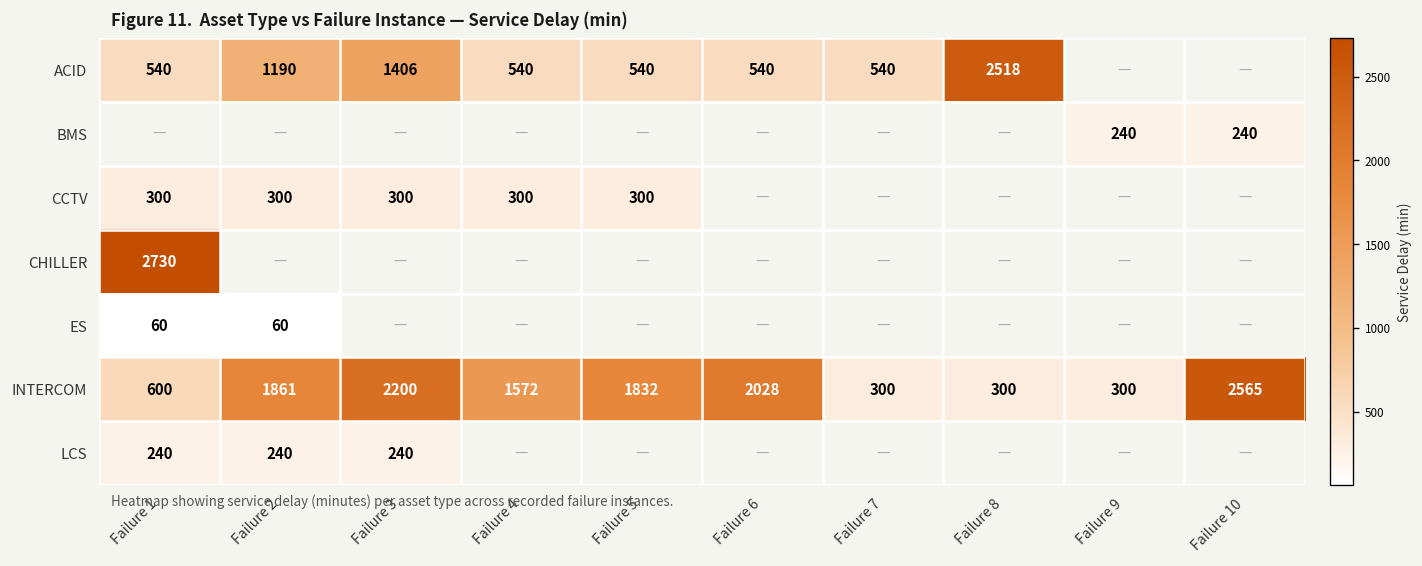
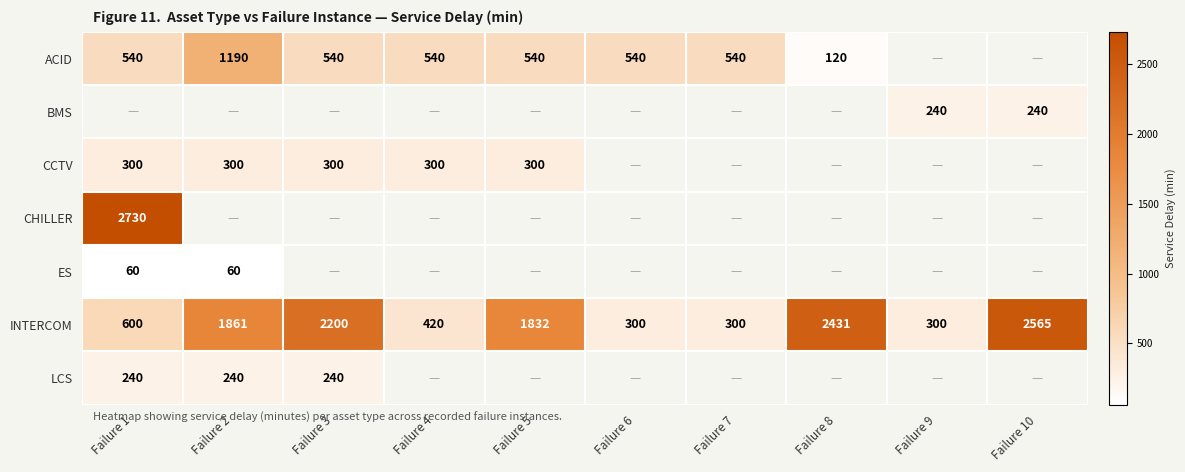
  {
    "ACID": {
      "Failure 1": 540,
      "Failure 2": 1190,
-     "Failure 3": 1406,
+     "Failure 3": 540,
      "Failure 4": 540,
      "Failure 5": 540,
      "Failure 6": 540,
      "Failure 7": 540,
-     "Failure 8": 2518
+     "Failure 8": 120
    },
    "BMS": {
      "Failure 9": 240,
      "Failure 10": 240
    },
    "CCTV": {
      "Failure 1": 300,
      "Failure 2": 300,
      "Failure 3": 300,
      "Failure 4": 300,
      "Failure 5": 300
    },
    "CHILLER": {
      "Failure 1": 2730
    },
    "ES": {
      "Failure 1": 60,
      "Failure 2": 60
    },
    "INTERCOM": {
      "Failure 1": 600,
      "Failure 2": 1861,
      "Failure 3": 2200,
-     "Failure 4": 1572,
+     "Failure 4": 420,
      "Failure 5": 1832,
-     "Failure 6": 2028,
+     "Failure 6": 300,
      "Failure 7": 300,
-     "Failure 8": 300,
+     "Failure 8": 2431,
      "Failure 9": 300,
      "Failure 10": 2565
    },
    "LCS": {
      "Failure 1": 240,
      "Failure 2": 240,
      "Failure 3": 240
    }
  }
